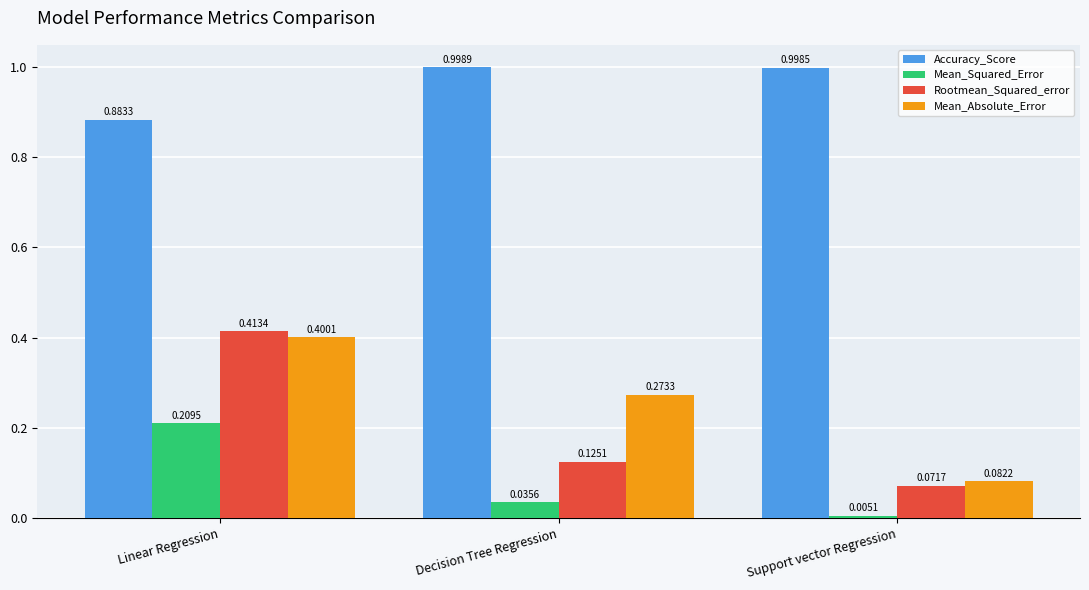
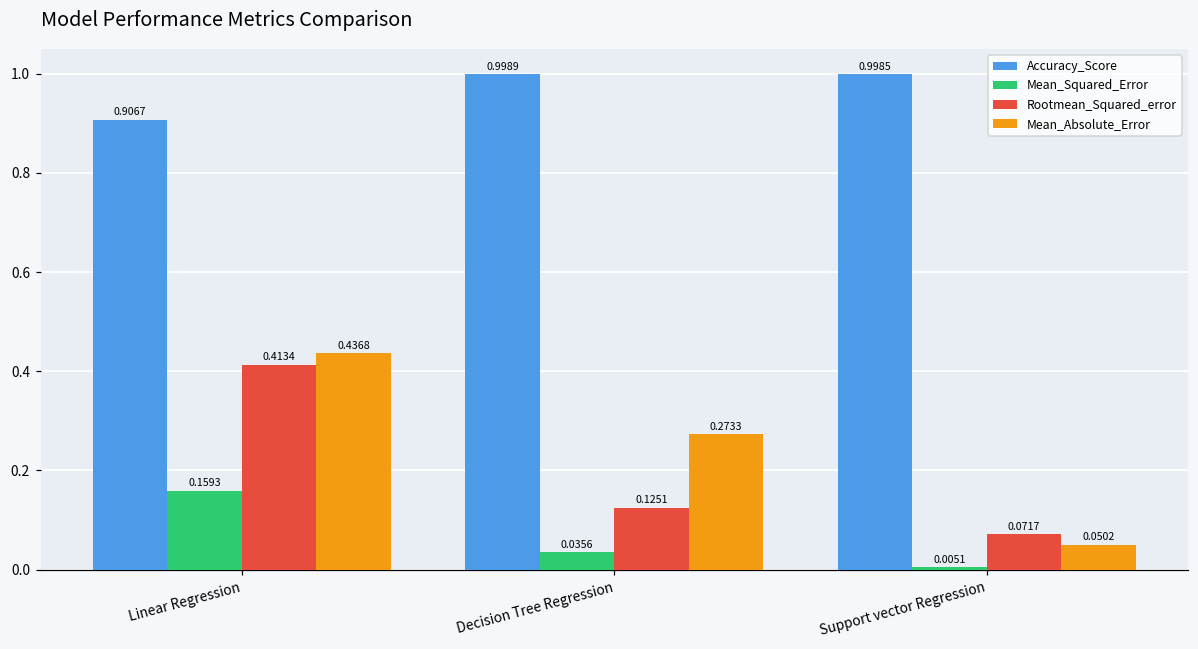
  {
    "Accuracy_Score": {
-     "Linear Regression": 0.8833,
+     "Linear Regression": 0.9067,
      "Decision Tree Regression": 0.9989,
      "Support vector Regression": 0.9985
    },
    "Mean_Squared_Error": {
-     "Linear Regression": 0.2095,
+     "Linear Regression": 0.1593,
      "Decision Tree Regression": 0.0356,
      "Support vector Regression": 0.0051
    },
    "Rootmean_Squared_error": {
      "Linear Regression": 0.4134,
      "Decision Tree Regression": 0.1251,
      "Support vector Regression": 0.0717
    },
    "Mean_Absolute_Error": {
-     "Linear Regression": 0.4001,
+     "Linear Regression": 0.4368,
      "Decision Tree Regression": 0.2733,
-     "Support vector Regression": 0.0822
+     "Support vector Regression": 0.0502
    }
  }
